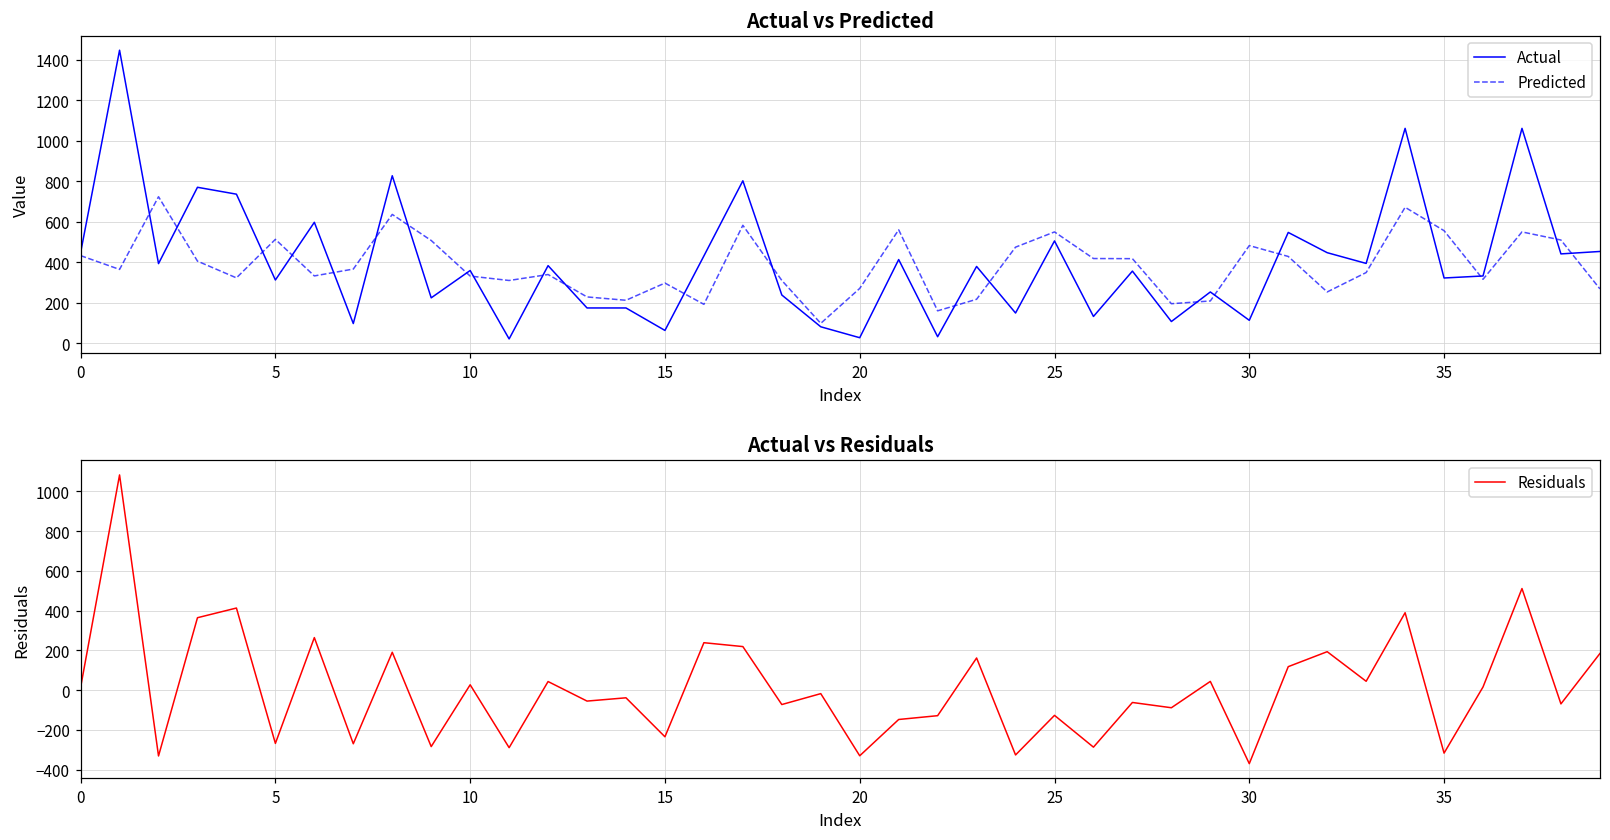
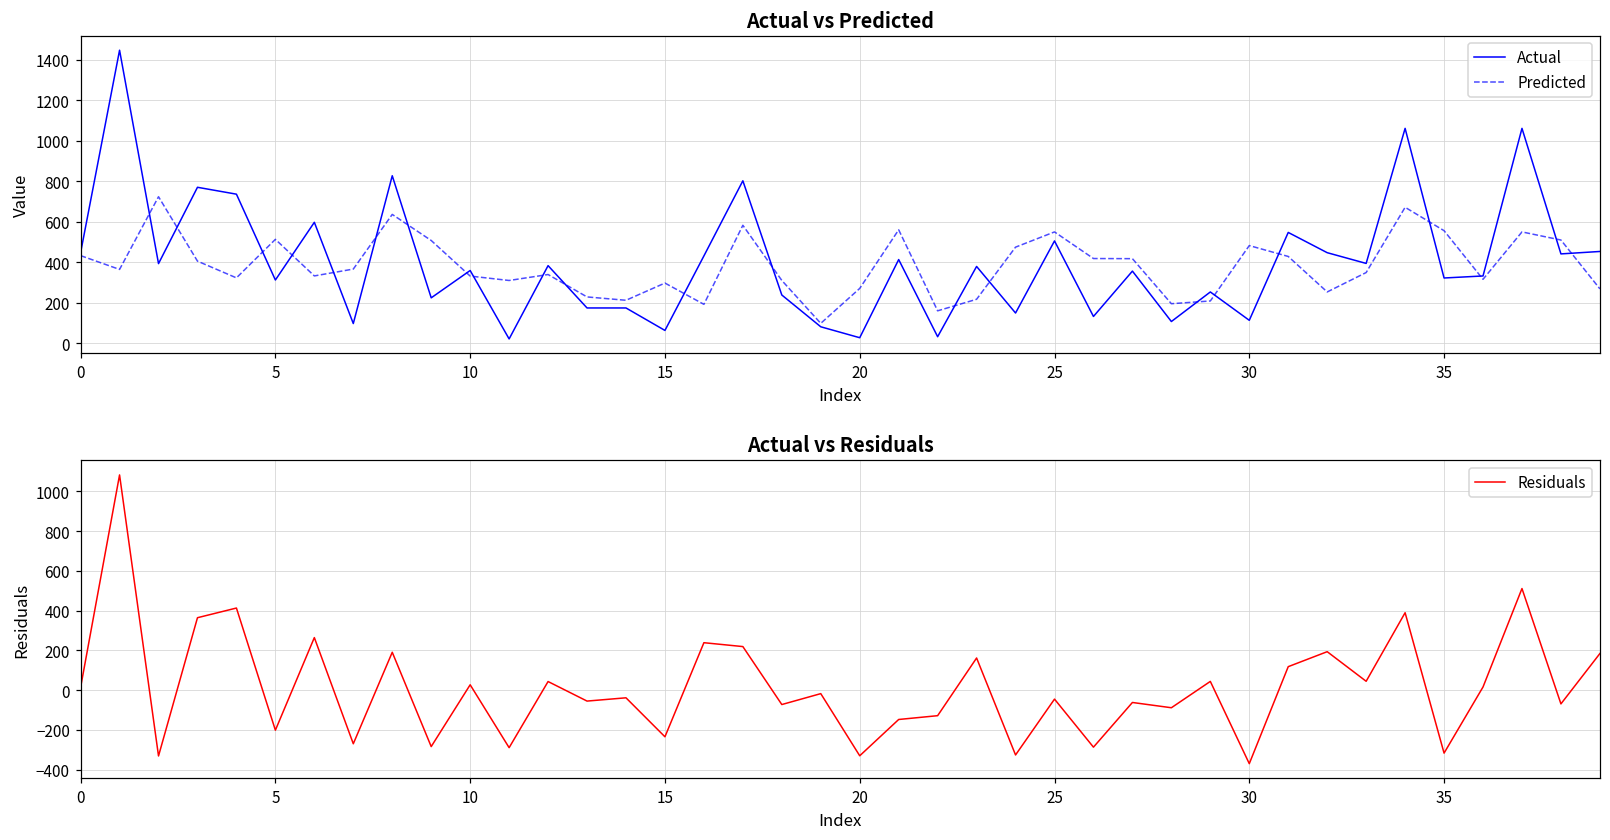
  {
    "Actual vs Residuals": {
      "0": 10,
-     "5": -270,
+     "5": -200,
      "10": 30,
      "15": -230,
      "20": -330,
-     "25": -130,
+     "25": -40,
      "30": -370,
      "35": -320
    }
  }
